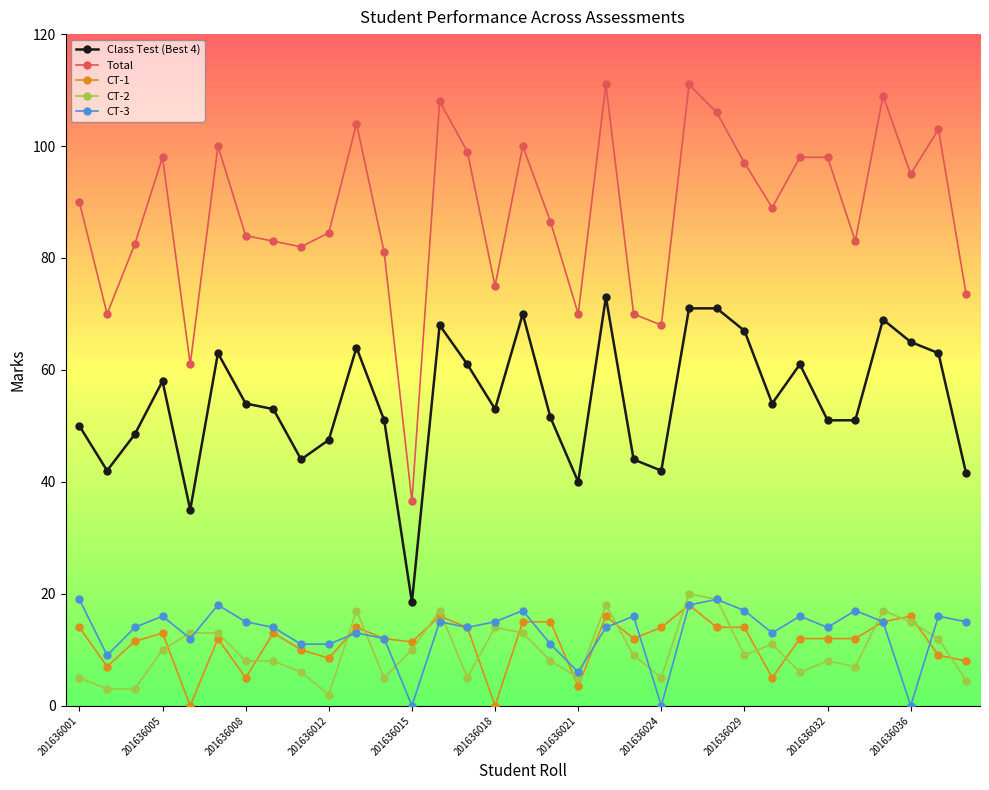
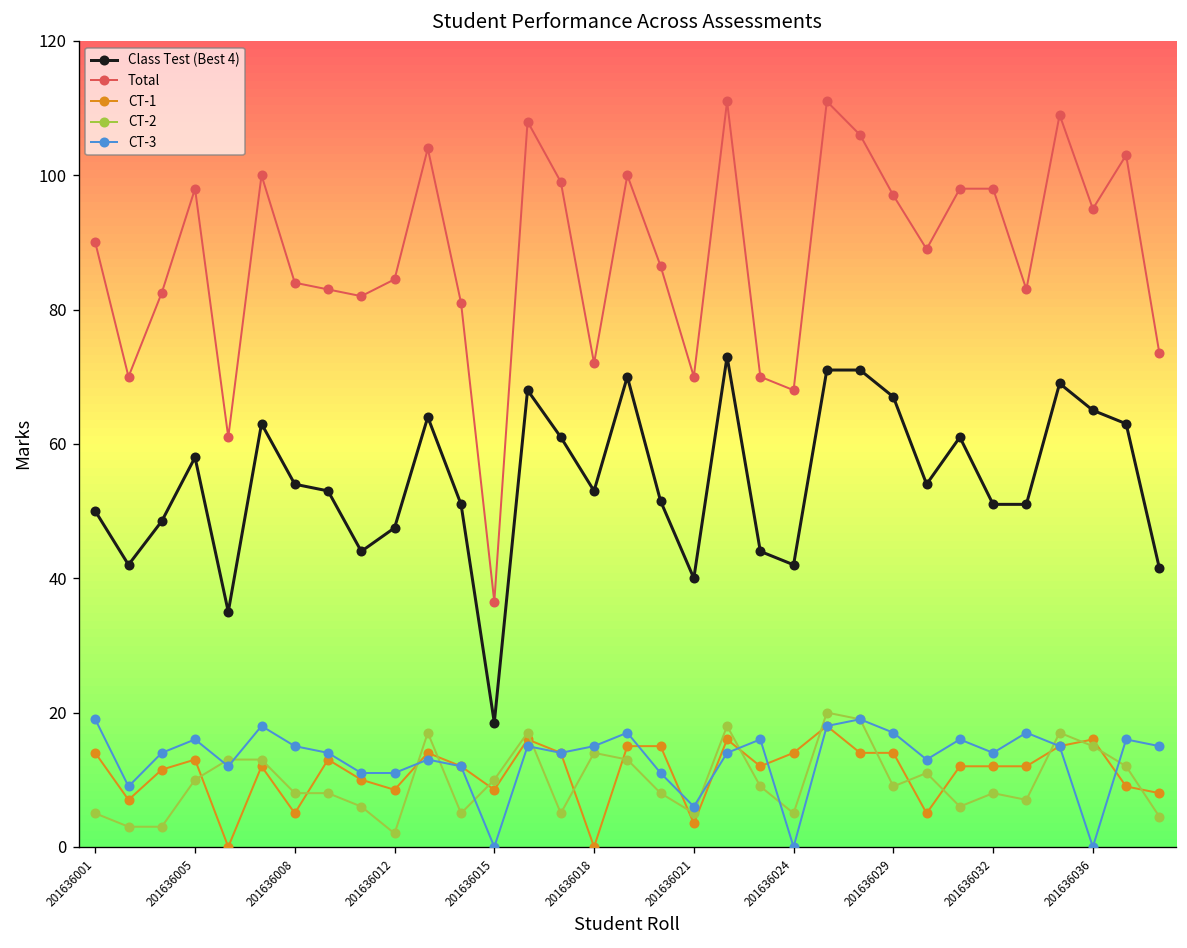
  {
    "Class Test (Best 4)": {
      "201636001": 50,
      "201636005": 58,
      "201636008": 54,
      "201636012": 48,
      "201636015": 19,
      "201636018": 53,
      "201636021": 40,
      "201636024": 42,
      "201636029": 67,
      "201636032": 51,
      "201636036": 65
    },
    "Total": {
      "201636001": 90,
      "201636005": 98,
      "201636008": 84,
      "201636012": 85,
      "201636015": 37,
-     "201636018": 75,
+     "201636018": 72,
      "201636021": 70,
      "201636024": 68,
      "201636029": 97,
      "201636032": 98,
      "201636036": 95
    },
    "CT-1": {
      "201636001": 14,
      "201636005": 13,
      "201636008": 5,
      "201636012": 9,
-     "201636015": 11,
+     "201636015": 9,
      "201636018": 0,
      "201636021": 4,
      "201636024": 14,
      "201636029": 14,
      "201636032": 12,
      "201636036": 16
    },
    "CT-2": {
      "201636001": 5,
      "201636005": 10,
      "201636008": 8,
      "201636012": 2,
      "201636015": 10,
      "201636018": 14,
      "201636021": 5,
      "201636024": 5,
      "201636029": 9,
      "201636032": 8,
      "201636036": 15
    },
    "CT-3": {
      "201636001": 19,
      "201636005": 16,
      "201636008": 15,
      "201636012": 11,
      "201636015": 0,
      "201636018": 15,
      "201636021": 6,
      "201636024": 0,
      "201636029": 17,
      "201636032": 14,
      "201636036": 0
    }
  }
